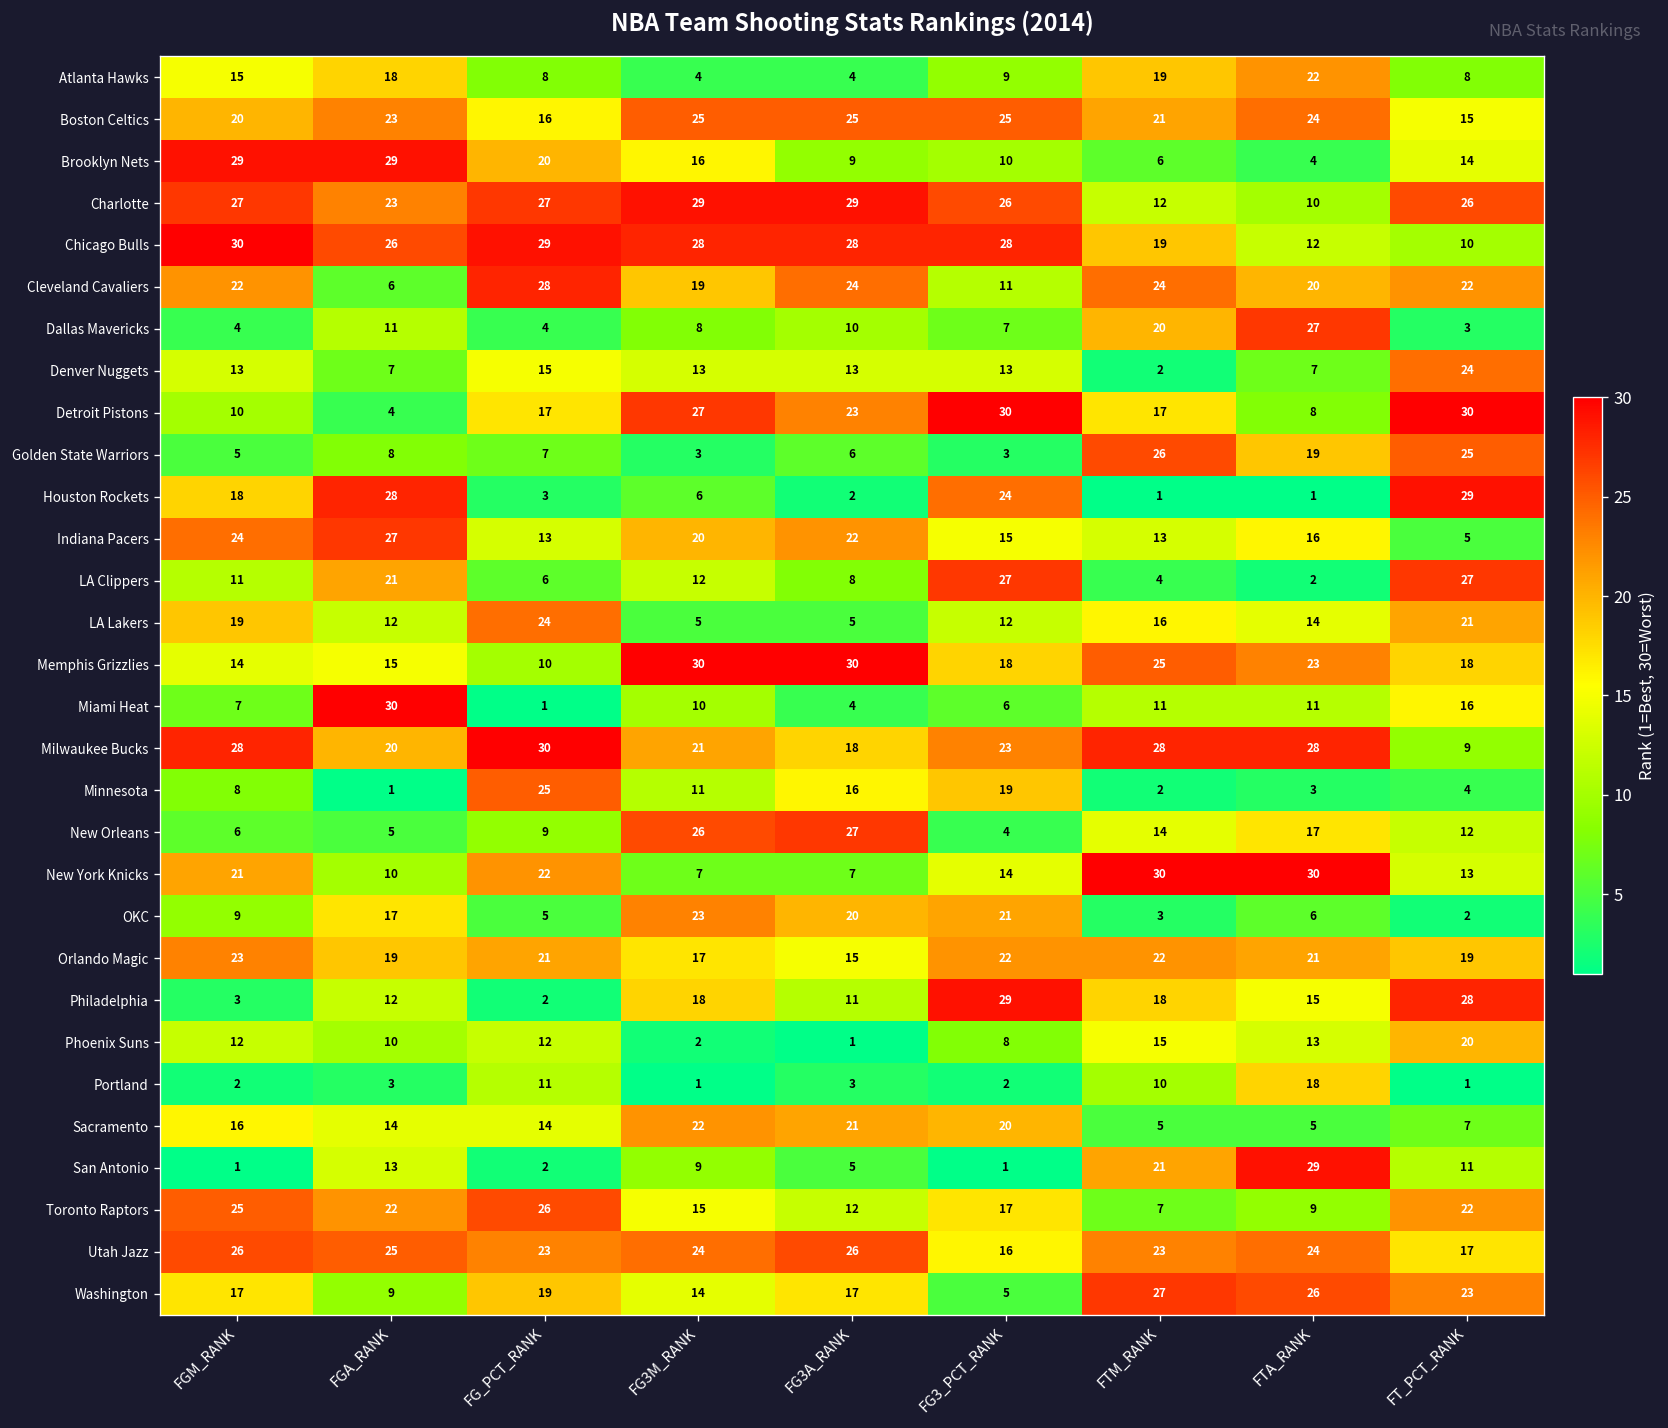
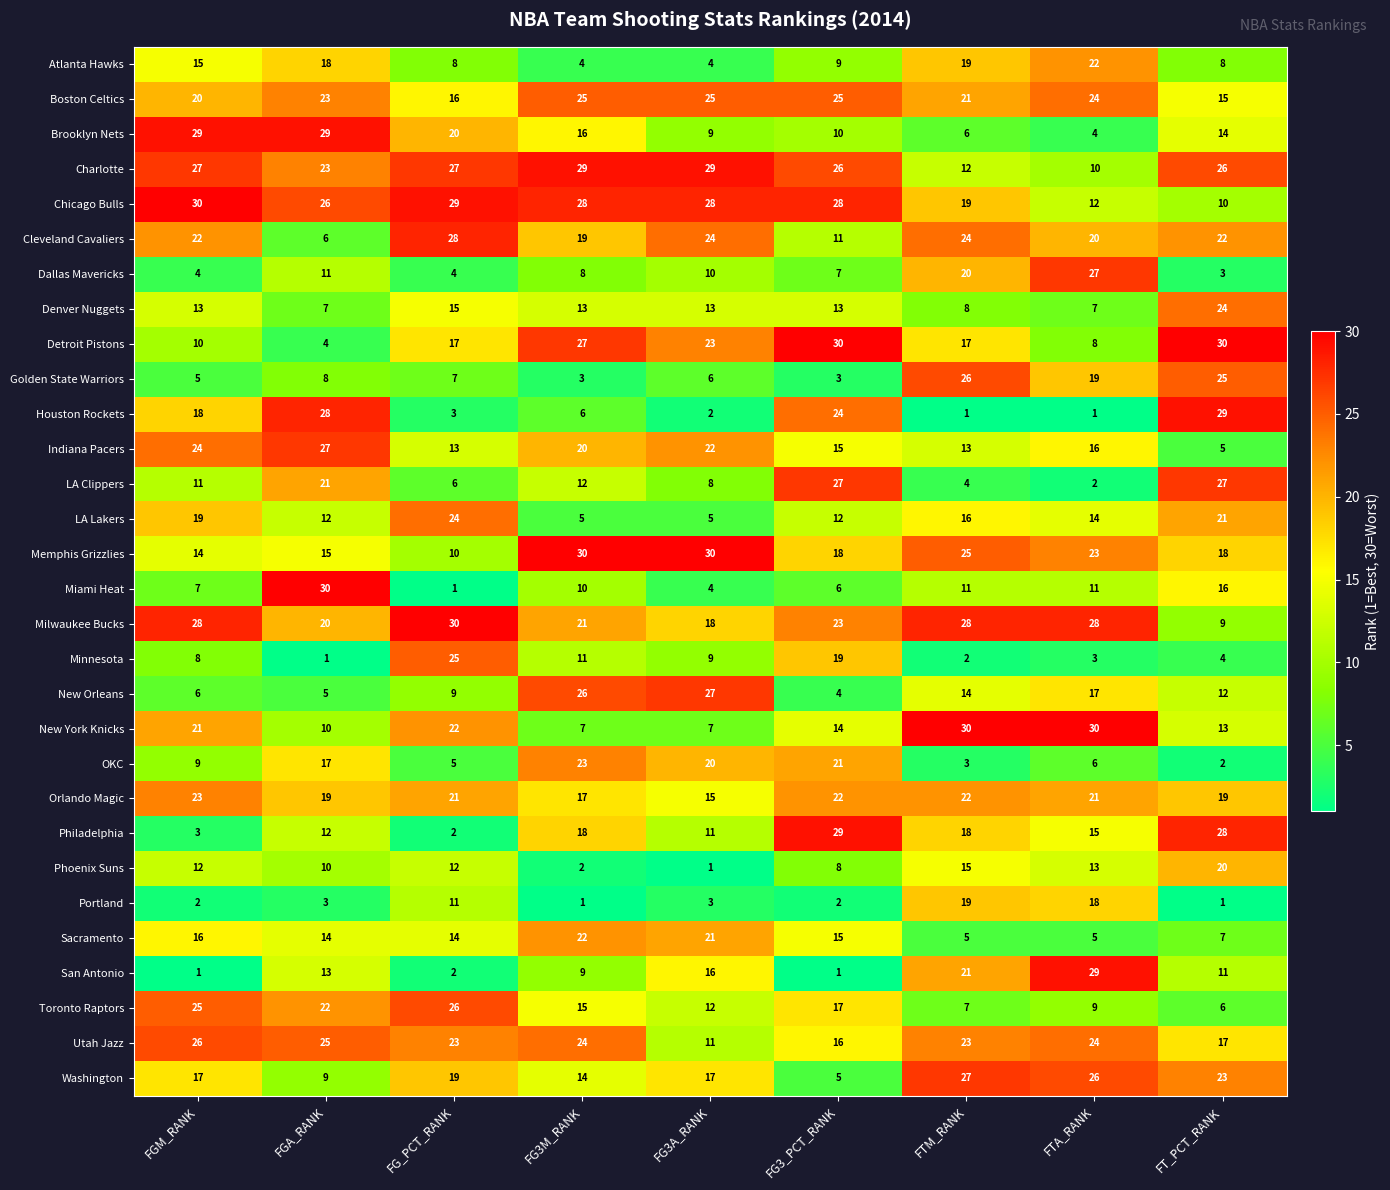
  {
    "Denver Nuggets": {
      "FGM_RANK": 13,
      "FGA_RANK": 7,
      "FG_PCT_RANK": 15,
      "FG3M_RANK": 13,
      "FG3A_RANK": 13,
      "FG3_PCT_RANK": 13,
-     "FTM_RANK": 2,
+     "FTM_RANK": 8,
      "FTA_RANK": 7,
      "FT_PCT_RANK": 24
    },
    "Minnesota": {
      "FGM_RANK": 8,
      "FGA_RANK": 1,
      "FG_PCT_RANK": 25,
      "FG3M_RANK": 11,
-     "FG3A_RANK": 16,
+     "FG3A_RANK": 9,
      "FG3_PCT_RANK": 19,
      "FTM_RANK": 2,
      "FTA_RANK": 3,
      "FT_PCT_RANK": 4
    },
    "Portland": {
      "FGM_RANK": 2,
      "FGA_RANK": 3,
      "FG_PCT_RANK": 11,
      "FG3M_RANK": 1,
      "FG3A_RANK": 3,
      "FG3_PCT_RANK": 2,
-     "FTM_RANK": 10,
+     "FTM_RANK": 19,
      "FTA_RANK": 18,
      "FT_PCT_RANK": 1
    },
    "Sacramento": {
      "FGM_RANK": 16,
      "FGA_RANK": 14,
      "FG_PCT_RANK": 14,
      "FG3M_RANK": 22,
      "FG3A_RANK": 21,
-     "FG3_PCT_RANK": 20,
+     "FG3_PCT_RANK": 15,
      "FTM_RANK": 5,
      "FTA_RANK": 5,
      "FT_PCT_RANK": 7
    },
    "San Antonio": {
      "FGM_RANK": 1,
      "FGA_RANK": 13,
      "FG_PCT_RANK": 2,
      "FG3M_RANK": 9,
-     "FG3A_RANK": 5,
+     "FG3A_RANK": 16,
      "FG3_PCT_RANK": 1,
      "FTM_RANK": 21,
      "FTA_RANK": 29,
      "FT_PCT_RANK": 11
    },
    "Toronto Raptors": {
      "FGM_RANK": 25,
      "FGA_RANK": 22,
      "FG_PCT_RANK": 26,
      "FG3M_RANK": 15,
      "FG3A_RANK": 12,
      "FG3_PCT_RANK": 17,
      "FTM_RANK": 7,
      "FTA_RANK": 9,
-     "FT_PCT_RANK": 22
+     "FT_PCT_RANK": 6
    },
    "Utah Jazz": {
      "FGM_RANK": 26,
      "FGA_RANK": 25,
      "FG_PCT_RANK": 23,
      "FG3M_RANK": 24,
-     "FG3A_RANK": 26,
+     "FG3A_RANK": 11,
      "FG3_PCT_RANK": 16,
      "FTM_RANK": 23,
      "FTA_RANK": 24,
      "FT_PCT_RANK": 17
    }
  }
